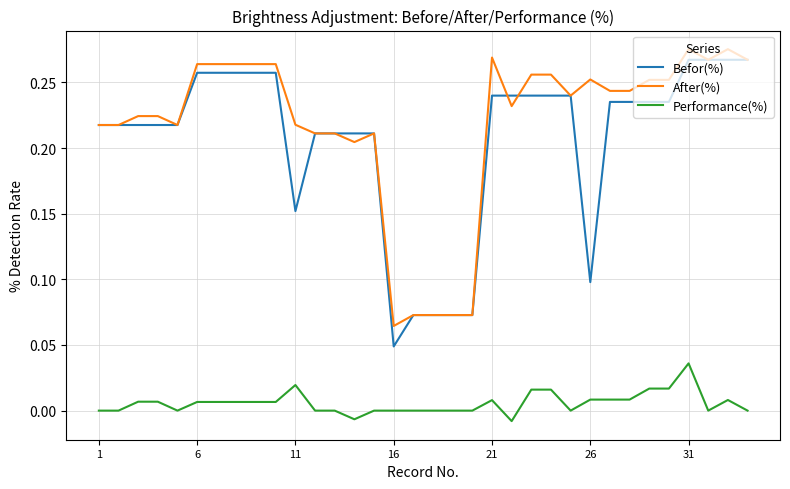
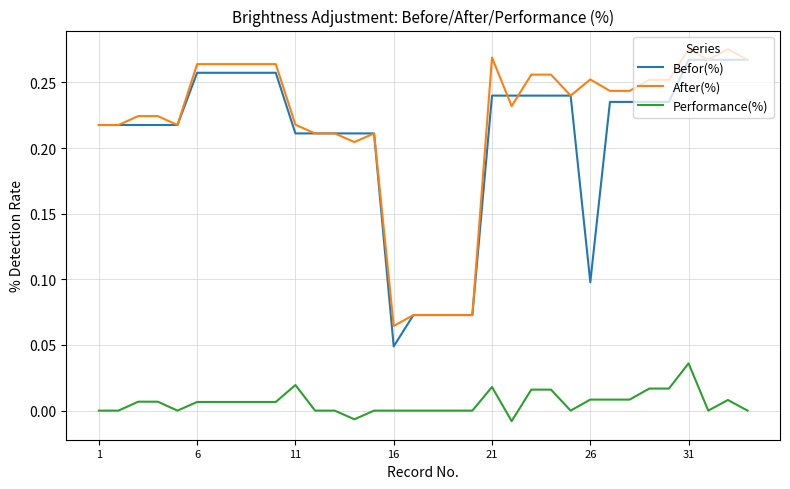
  {
    "Befor(%)": {
      "6": 0.257,
-     "11": 0.152,
+     "11": 0.211,
      "16": 0.049,
      "21": 0.240,
      "26": 0.098
    },
    "After(%)": {
      "6": 0.264,
      "11": 0.218,
      "16": 0.065,
      "21": 0.269,
      "26": 0.252
    },
    "Performance(%)": {
      "1": 0.000,
      "6": 0.007,
      "11": 0.020,
      "16": 0.000,
-     "21": 0.008,
+     "21": 0.018,
      "26": 0.008,
      "31": 0.036
    }
  }
